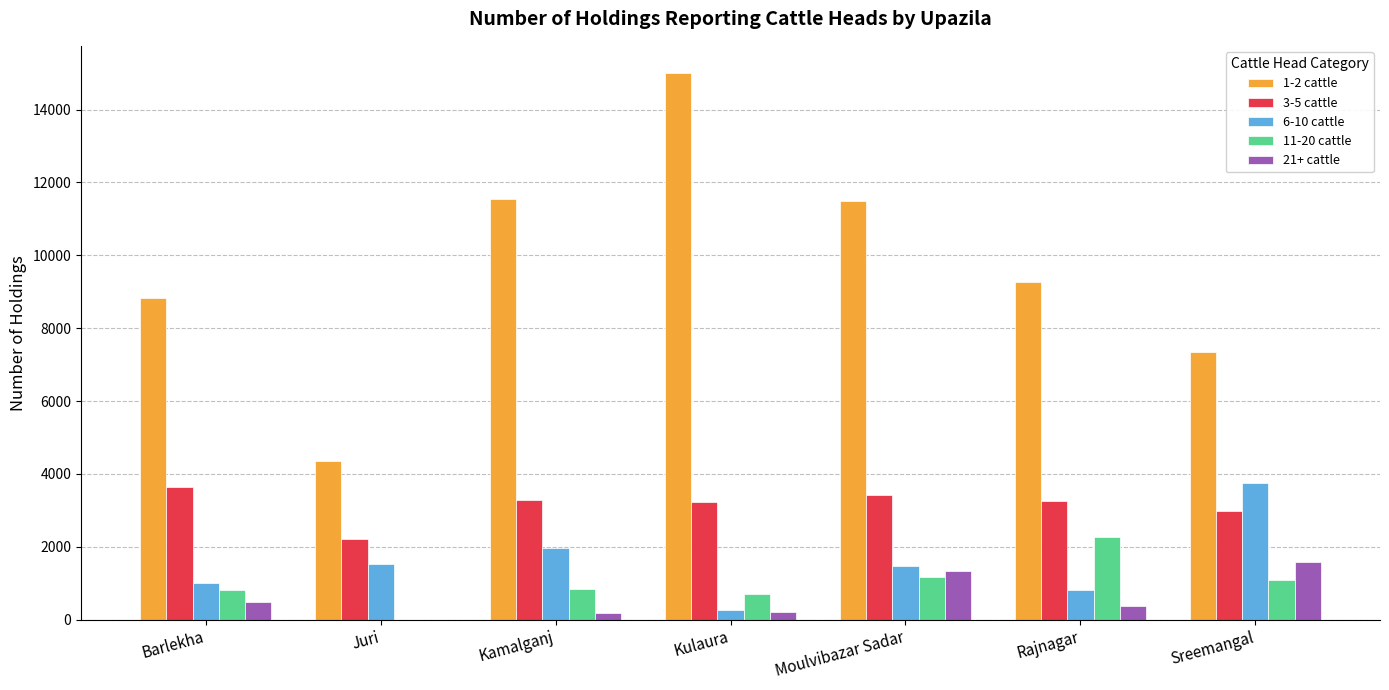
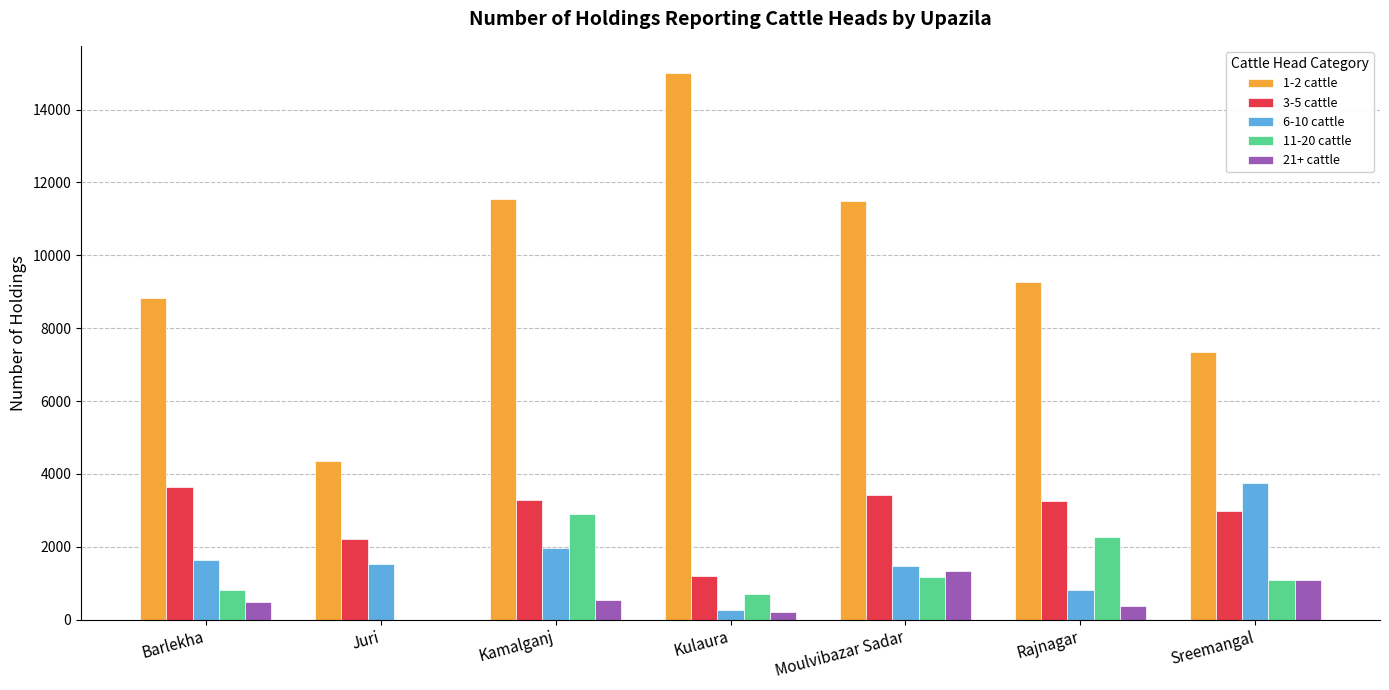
  {
    "1-2 cattle": {
      "Barlekha": 8800,
      "Juri": 4400,
      "Kamalganj": 11500,
      "Kulaura": 15000,
      "Moulvibazar Sadar": 11500,
      "Rajnagar": 9300,
      "Sreemangal": 7400
    },
    "3-5 cattle": {
      "Barlekha": 3600,
      "Juri": 2200,
      "Kamalganj": 3300,
-     "Kulaura": 3200,
+     "Kulaura": 1200,
      "Moulvibazar Sadar": 3400,
      "Rajnagar": 3200,
      "Sreemangal": 3000
    },
    "6-10 cattle": {
-     "Barlekha": 1000,
+     "Barlekha": 1600,
      "Juri": 1500,
      "Kamalganj": 2000,
      "Kulaura": 300,
      "Moulvibazar Sadar": 1500,
      "Rajnagar": 800,
      "Sreemangal": 3800
    },
    "11-20 cattle": {
      "Barlekha": 800,
      "Juri": 0,
-     "Kamalganj": 800,
+     "Kamalganj": 2900,
      "Kulaura": 700,
      "Moulvibazar Sadar": 1200,
      "Rajnagar": 2300,
      "Sreemangal": 1100
    },
    "21+ cattle": {
      "Barlekha": 500,
      "Juri": 0,
-     "Kamalganj": 200,
+     "Kamalganj": 500,
      "Kulaura": 200,
      "Moulvibazar Sadar": 1300,
      "Rajnagar": 400,
-     "Sreemangal": 1600
+     "Sreemangal": 1100
    }
  }
